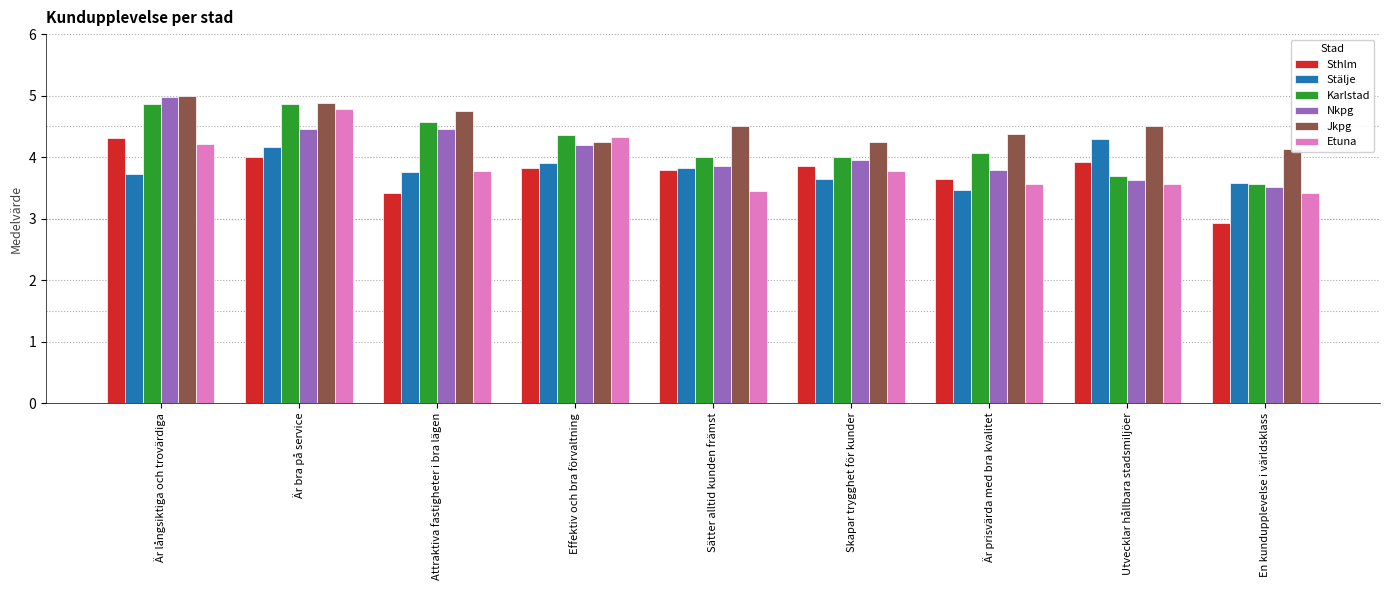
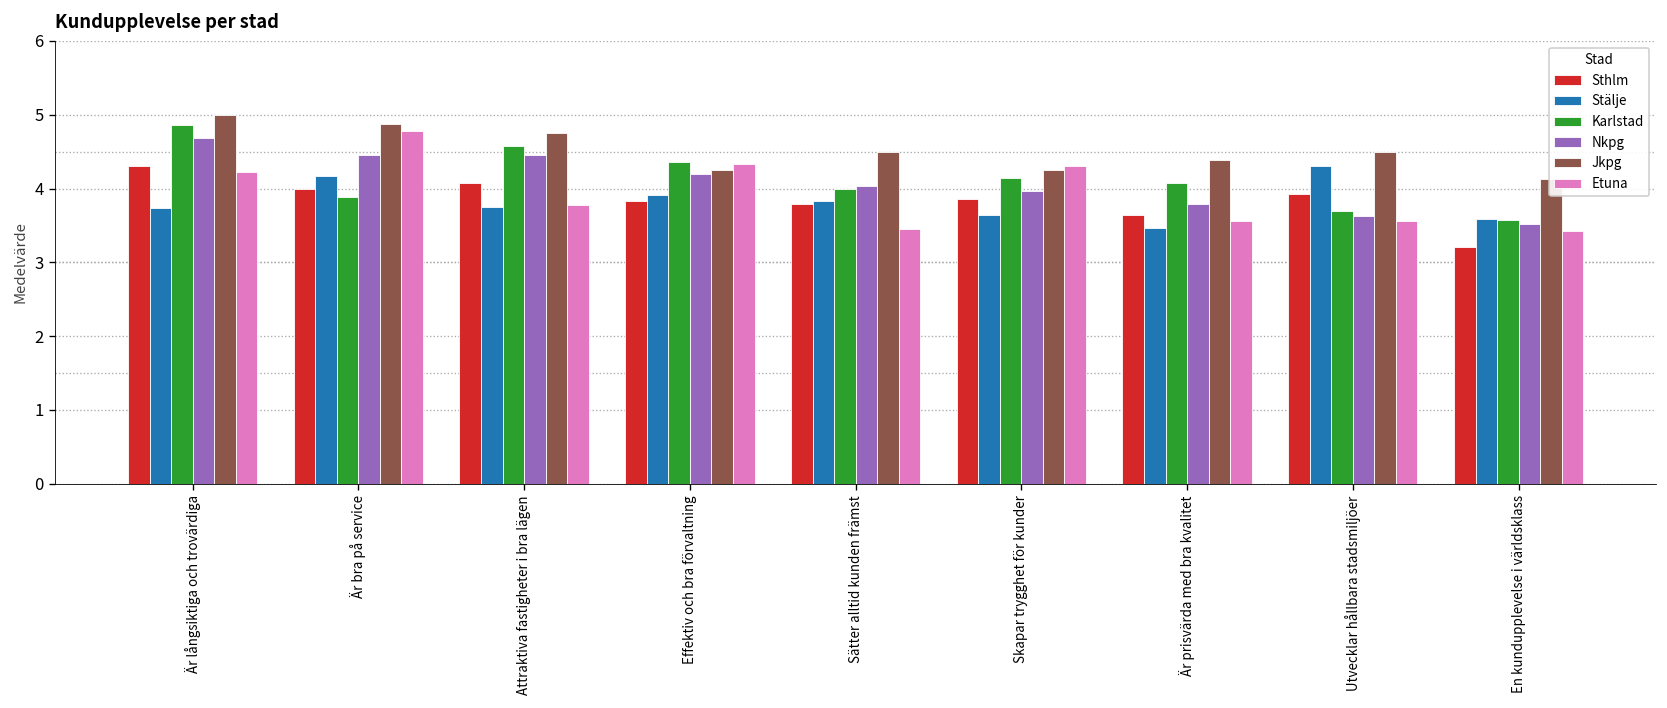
  {
    "Sthlm": {
      "Är långsiktiga och trovärdiga": 4.3,
      "Är bra på service": 4.0,
-     "Attraktiva fastigheter i bra lägen": 3.4,
+     "Attraktiva fastigheter i bra lägen": 4.1,
      "Effektiv och bra förvaltning": 3.8,
      "Sätter alltid kunden främst": 3.8,
      "Skapar trygghet för kunder": 3.9,
      "Är prisvärda med bra kvalitet": 3.6,
      "Utvecklar hållbara stadsmiljöer": 3.9,
-     "En kundupplevelse i världsklass": 2.9
+     "En kundupplevelse i världsklass": 3.2
    },
    "Stälje": {
      "Är långsiktiga och trovärdiga": 3.7,
      "Är bra på service": 4.2,
      "Attraktiva fastigheter i bra lägen": 3.8,
      "Effektiv och bra förvaltning": 3.9,
      "Sätter alltid kunden främst": 3.8,
      "Skapar trygghet för kunder": 3.6,
      "Är prisvärda med bra kvalitet": 3.5,
      "Utvecklar hållbara stadsmiljöer": 4.3,
      "En kundupplevelse i världsklass": 3.6
    },
    "Karlstad": {
      "Är långsiktiga och trovärdiga": 4.9,
-     "Är bra på service": 4.9,
+     "Är bra på service": 3.9,
      "Attraktiva fastigheter i bra lägen": 4.6,
      "Effektiv och bra förvaltning": 4.4,
      "Sätter alltid kunden främst": 4.0,
-     "Skapar trygghet för kunder": 4.0,
+     "Skapar trygghet för kunder": 4.1,
      "Är prisvärda med bra kvalitet": 4.1,
      "Utvecklar hållbara stadsmiljöer": 3.7,
      "En kundupplevelse i världsklass": 3.6
    },
    "Nkpg": {
-     "Är långsiktiga och trovärdiga": 5.0,
+     "Är långsiktiga och trovärdiga": 4.7,
      "Är bra på service": 4.5,
      "Attraktiva fastigheter i bra lägen": 4.5,
      "Effektiv och bra förvaltning": 4.2,
-     "Sätter alltid kunden främst": 3.9,
+     "Sätter alltid kunden främst": 4.0,
      "Skapar trygghet för kunder": 4.0,
      "Är prisvärda med bra kvalitet": 3.8,
      "Utvecklar hållbara stadsmiljöer": 3.6,
      "En kundupplevelse i världsklass": 3.5
    },
    "Jkpg": {
      "Är långsiktiga och trovärdiga": 5.0,
      "Är bra på service": 4.9,
      "Attraktiva fastigheter i bra lägen": 4.8,
      "Effektiv och bra förvaltning": 4.3,
      "Sätter alltid kunden främst": 4.5,
      "Skapar trygghet för kunder": 4.3,
      "Är prisvärda med bra kvalitet": 4.4,
      "Utvecklar hållbara stadsmiljöer": 4.5
    },
    "Etuna": {
      "Är långsiktiga och trovärdiga": 4.2,
      "Är bra på service": 4.8,
      "Attraktiva fastigheter i bra lägen": 3.8,
      "Effektiv och bra förvaltning": 4.3,
      "Sätter alltid kunden främst": 3.5,
-     "Skapar trygghet för kunder": 3.8,
+     "Skapar trygghet för kunder": 4.3,
      "Är prisvärda med bra kvalitet": 3.6,
      "Utvecklar hållbara stadsmiljöer": 3.6,
      "En kundupplevelse i världsklass": 3.4
    }
  }
